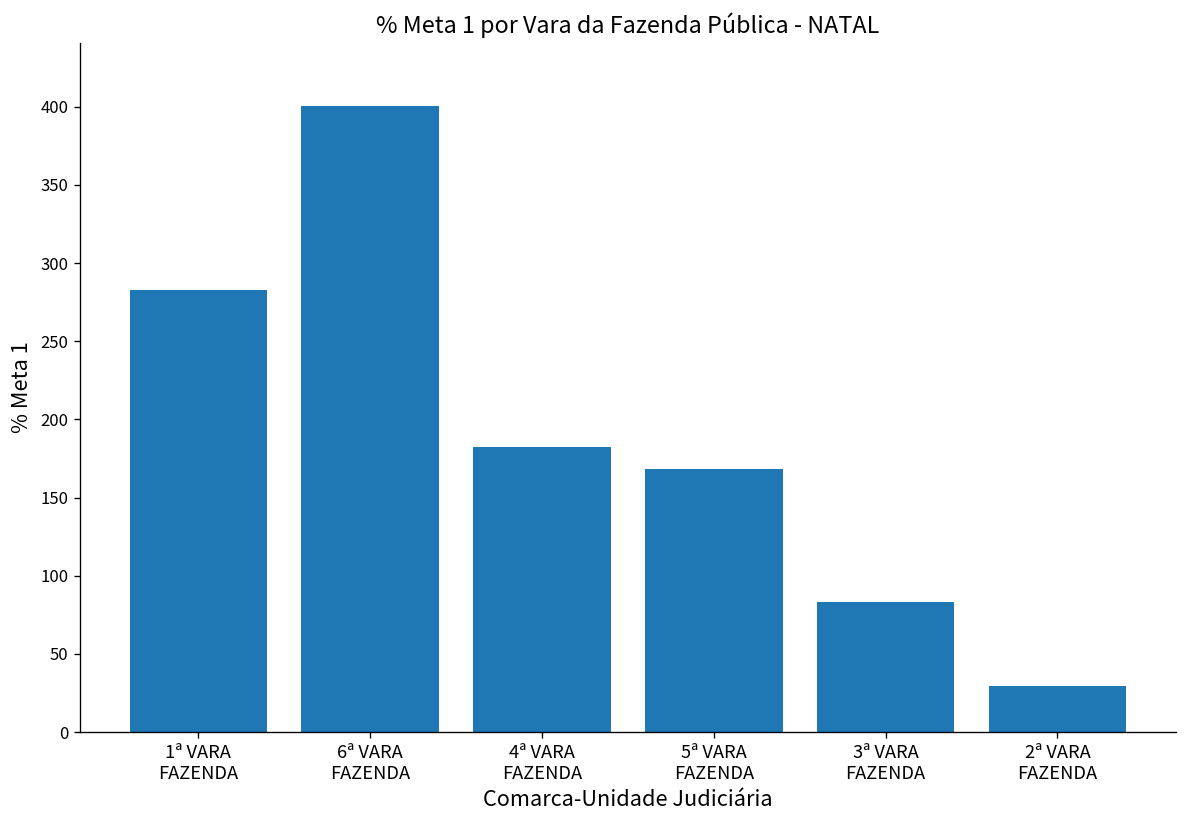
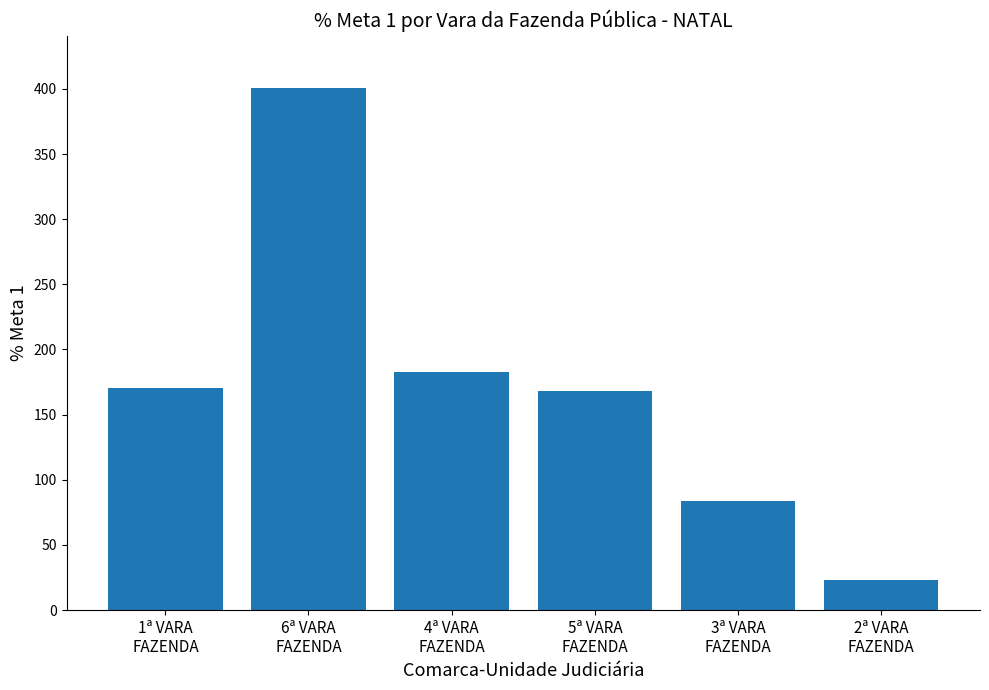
  {
-   "1ª VARA FAZENDA": 283,
+   "1ª VARA FAZENDA": 170,
    "6ª VARA FAZENDA": 401,
    "4ª VARA FAZENDA": 182,
    "5ª VARA FAZENDA": 168,
    "3ª VARA FAZENDA": 84,
-   "2ª VARA FAZENDA": 30
+   "2ª VARA FAZENDA": 23
  }
